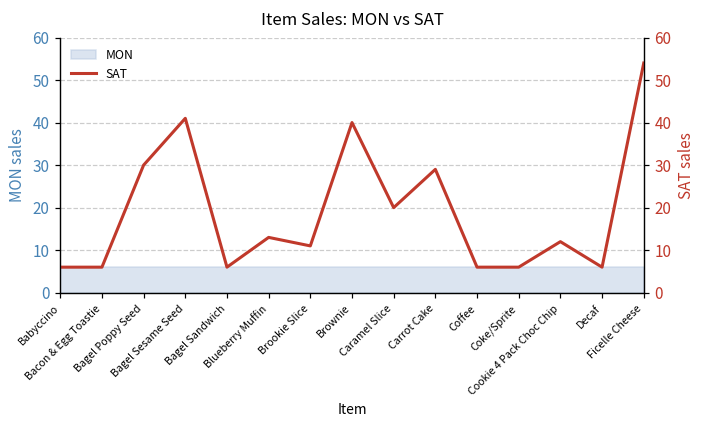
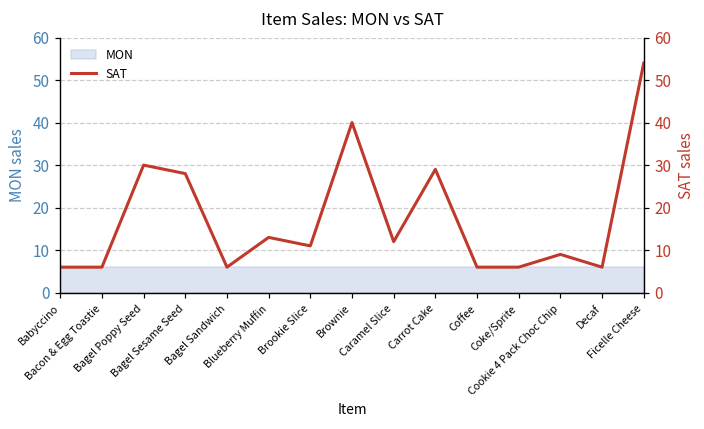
  {
    "MON": {
      "Babyccino": 6,
      "Bacon & Egg Toastie": 6,
      "Bagel Poppy Seed": 6,
      "Bagel Sesame Seed": 6,
      "Bagel Sandwich": 6,
      "Blueberry Muffin": 6,
      "Brookie Slice": 6,
      "Brownie": 6,
      "Caramel Slice": 6,
      "Carrot Cake": 6,
      "Coffee": 6,
      "Coke/Sprite": 6,
      "Cookie 4 Pack Choc Chip": 6,
      "Decaf": 6,
      "Ficelle Cheese": 6
    },
    "SAT": {
      "Babyccino": 6,
      "Bacon & Egg Toastie": 6,
      "Bagel Poppy Seed": 30,
-     "Bagel Sesame Seed": 41,
+     "Bagel Sesame Seed": 28,
      "Bagel Sandwich": 6,
      "Blueberry Muffin": 13,
      "Brookie Slice": 11,
      "Brownie": 40,
-     "Caramel Slice": 20,
+     "Caramel Slice": 12,
      "Carrot Cake": 29,
      "Coffee": 6,
      "Coke/Sprite": 6,
-     "Cookie 4 Pack Choc Chip": 12,
+     "Cookie 4 Pack Choc Chip": 9,
      "Decaf": 6,
      "Ficelle Cheese": 54
    }
  }
